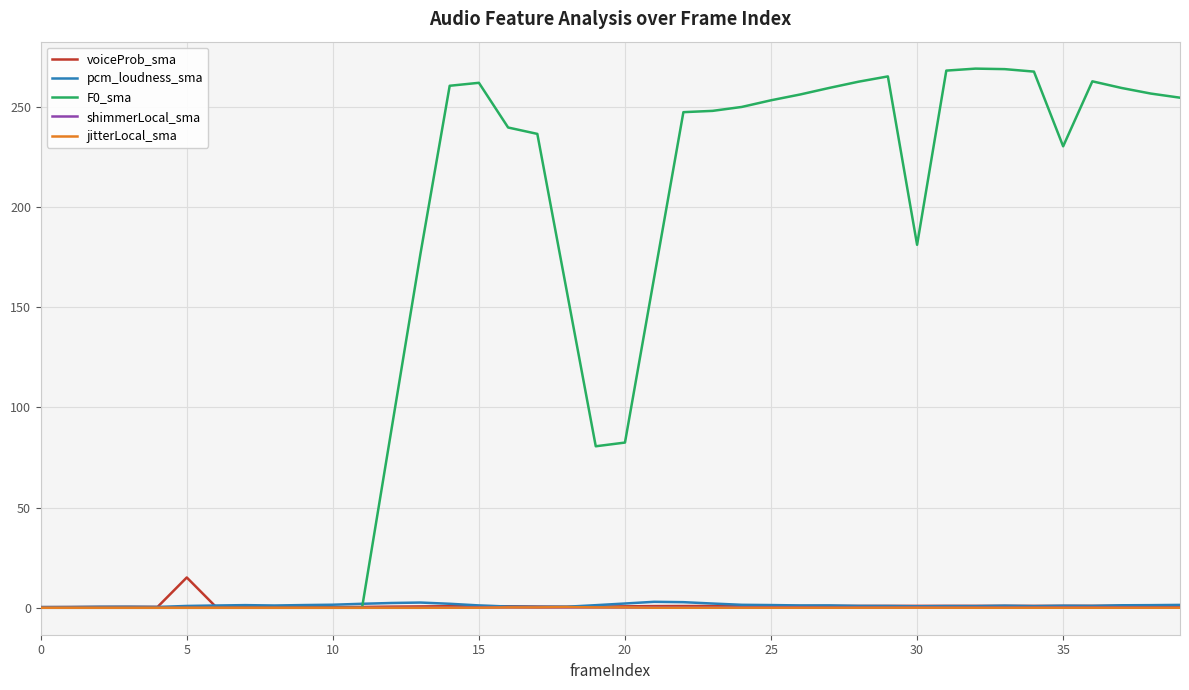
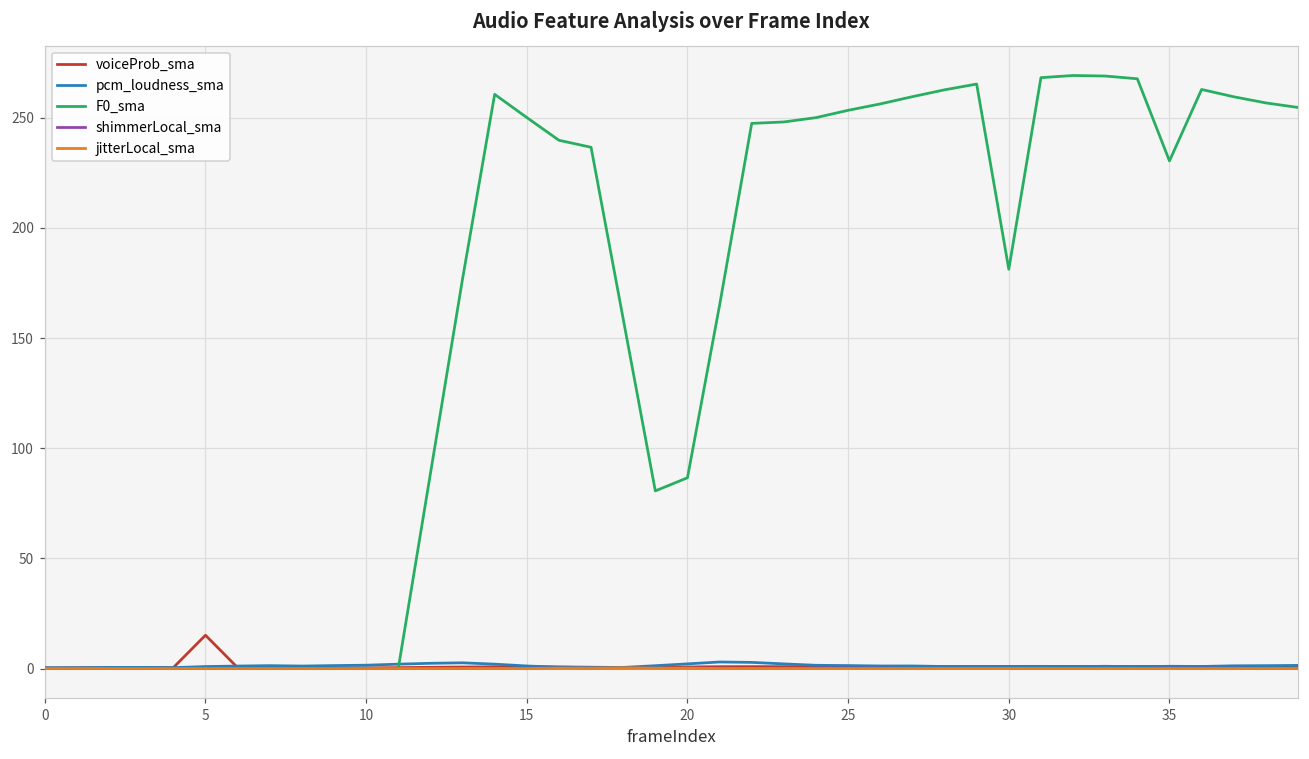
  {
    "voiceProb_sma": {
      "5": 15
    },
    "pcm_loudness_sma": {
      "20": 2
    },
    "F0_sma": {
-     "15": 262,
-     "20": 82,
+     "15": 250,
+     "20": 87,
      "25": 253,
      "30": 181,
      "35": 230
    }
  }
